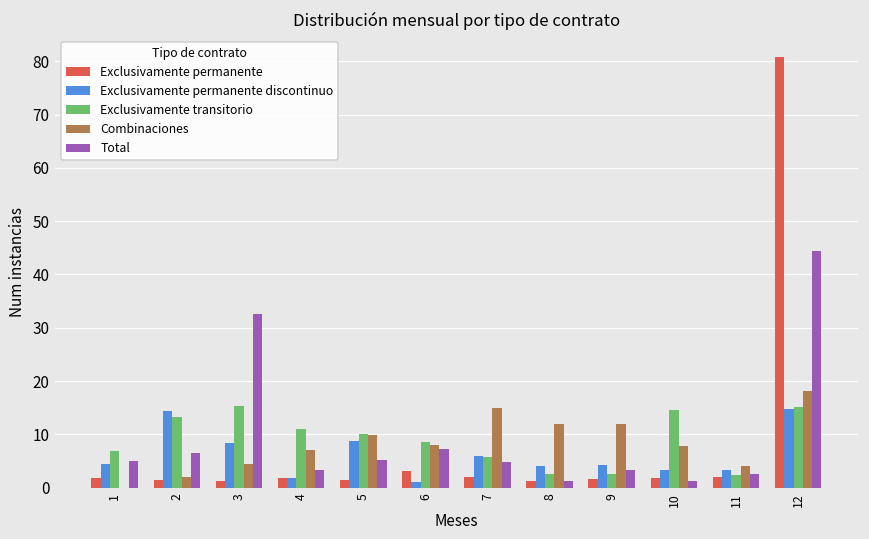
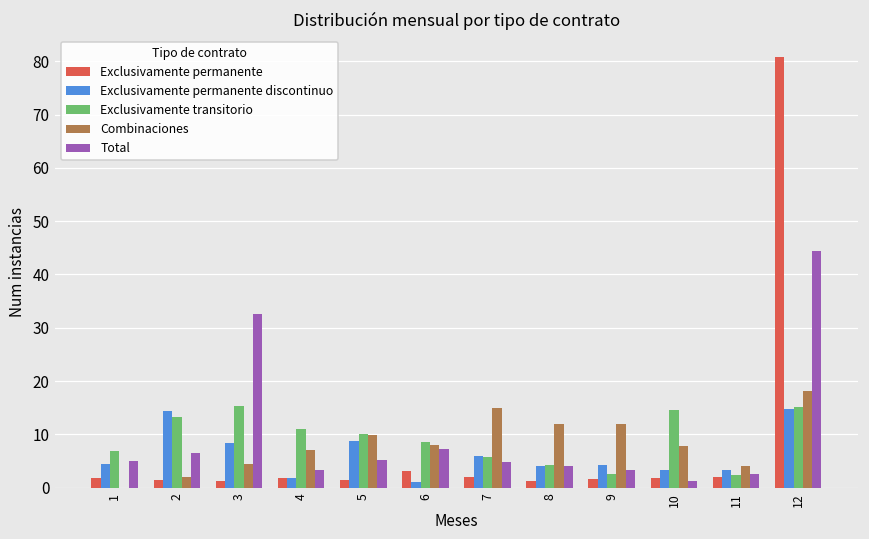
  {
    "Exclusivamente permanente discontinuo": {
      "1": 5,
      "2": 14,
      "3": 8,
      "4": 2,
      "5": 9,
      "6": 1,
      "7": 6,
      "8": 4,
      "9": 4,
      "10": 3,
      "11": 3,
      "12": 15
    },
    "Exclusivamente transitorio": {
      "1": 7,
      "2": 13,
      "3": 15,
      "4": 11,
      "5": 10,
      "6": 9,
      "7": 6,
-     "8": 3,
+     "8": 4,
      "9": 3,
      "10": 15,
      "11": 2,
      "12": 15
    },
    "Total": {
      "1": 5,
      "2": 7,
      "3": 33,
      "4": 3,
      "5": 5,
      "6": 7,
      "7": 5,
-     "8": 1,
+     "8": 4,
      "9": 3,
      "10": 1,
      "11": 3,
      "12": 44
    }
  }
